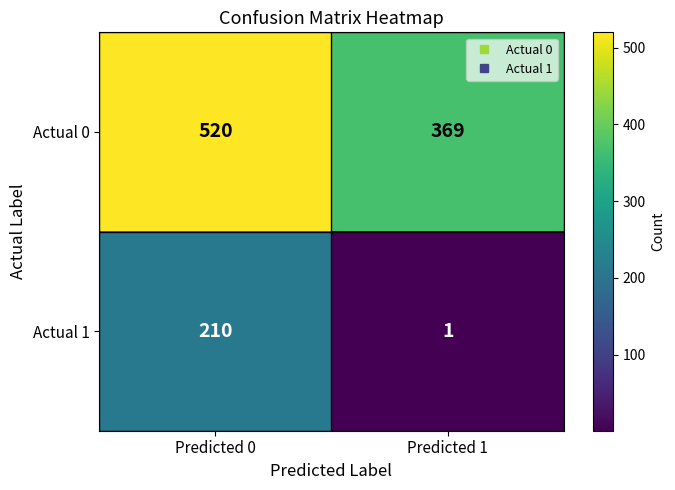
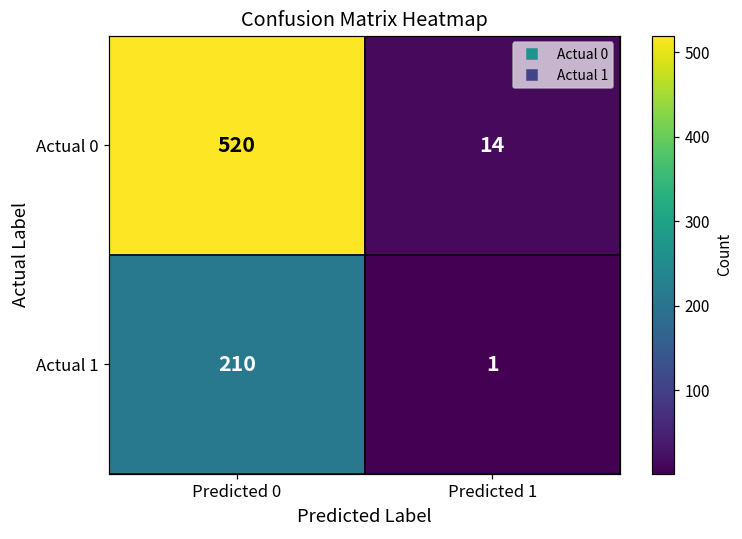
  {
    "Actual 0": {
      "Predicted 0": 520,
-     "Predicted 1": 369
+     "Predicted 1": 14
    },
    "Actual 1": {
      "Predicted 0": 210,
      "Predicted 1": 1
    }
  }
